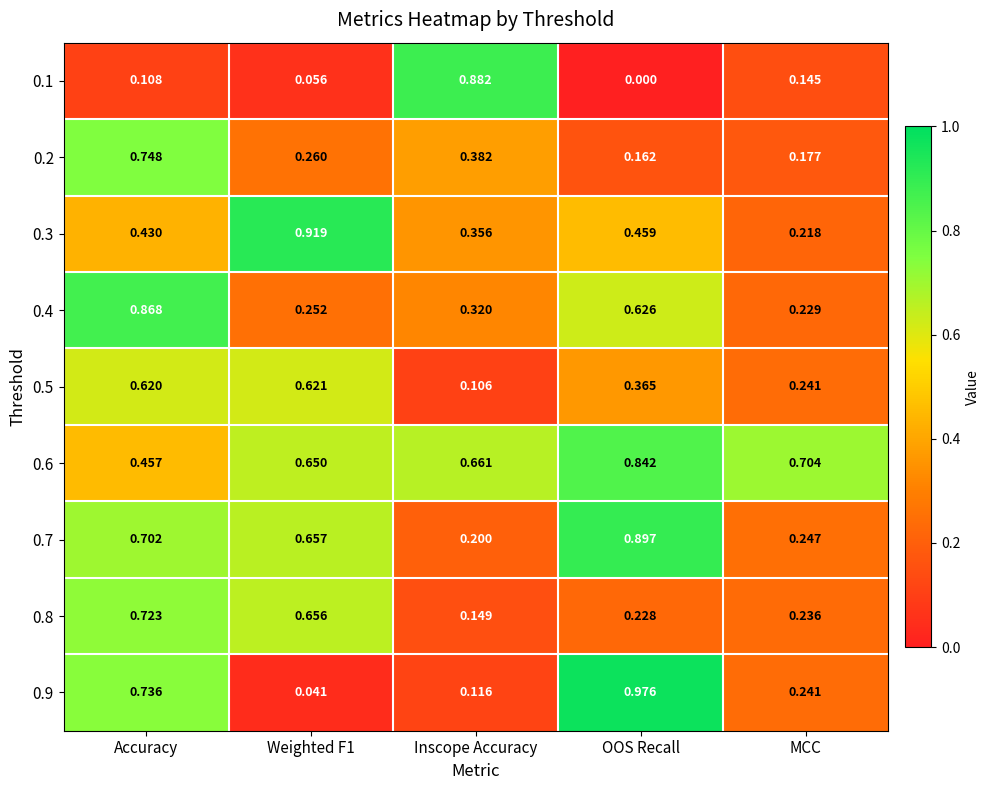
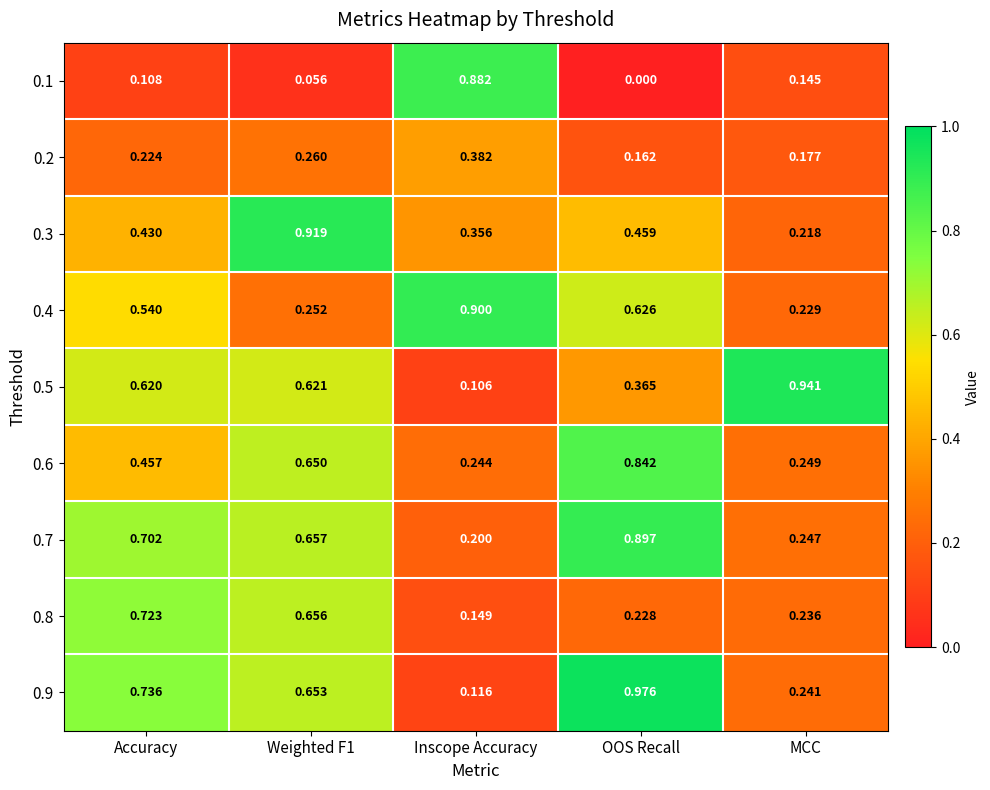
  {
    "0.1": {
      "Accuracy": 0.108,
      "Weighted F1": 0.056,
      "Inscope Accuracy": 0.882,
      "OOS Recall": 0.000,
      "MCC": 0.145
    },
    "0.2": {
-     "Accuracy": 0.748,
+     "Accuracy": 0.224,
      "Weighted F1": 0.260,
      "Inscope Accuracy": 0.382,
      "OOS Recall": 0.162,
      "MCC": 0.177
    },
    "0.3": {
      "Accuracy": 0.430,
      "Weighted F1": 0.919,
      "Inscope Accuracy": 0.356,
      "OOS Recall": 0.459,
      "MCC": 0.218
    },
    "0.4": {
-     "Accuracy": 0.868,
+     "Accuracy": 0.540,
      "Weighted F1": 0.252,
-     "Inscope Accuracy": 0.320,
+     "Inscope Accuracy": 0.900,
      "OOS Recall": 0.626,
      "MCC": 0.229
    },
    "0.5": {
      "Accuracy": 0.620,
      "Weighted F1": 0.621,
      "Inscope Accuracy": 0.106,
      "OOS Recall": 0.365,
-     "MCC": 0.241
+     "MCC": 0.941
    },
    "0.6": {
      "Accuracy": 0.457,
      "Weighted F1": 0.650,
-     "Inscope Accuracy": 0.661,
+     "Inscope Accuracy": 0.244,
      "OOS Recall": 0.842,
-     "MCC": 0.704
+     "MCC": 0.249
    },
    "0.7": {
      "Accuracy": 0.702,
      "Weighted F1": 0.657,
      "Inscope Accuracy": 0.200,
      "OOS Recall": 0.897,
      "MCC": 0.247
    },
    "0.8": {
      "Accuracy": 0.723,
      "Weighted F1": 0.656,
      "Inscope Accuracy": 0.149,
      "OOS Recall": 0.228,
      "MCC": 0.236
    },
    "0.9": {
      "Accuracy": 0.736,
-     "Weighted F1": 0.041,
+     "Weighted F1": 0.653,
      "Inscope Accuracy": 0.116,
      "OOS Recall": 0.976,
      "MCC": 0.241
    }
  }
